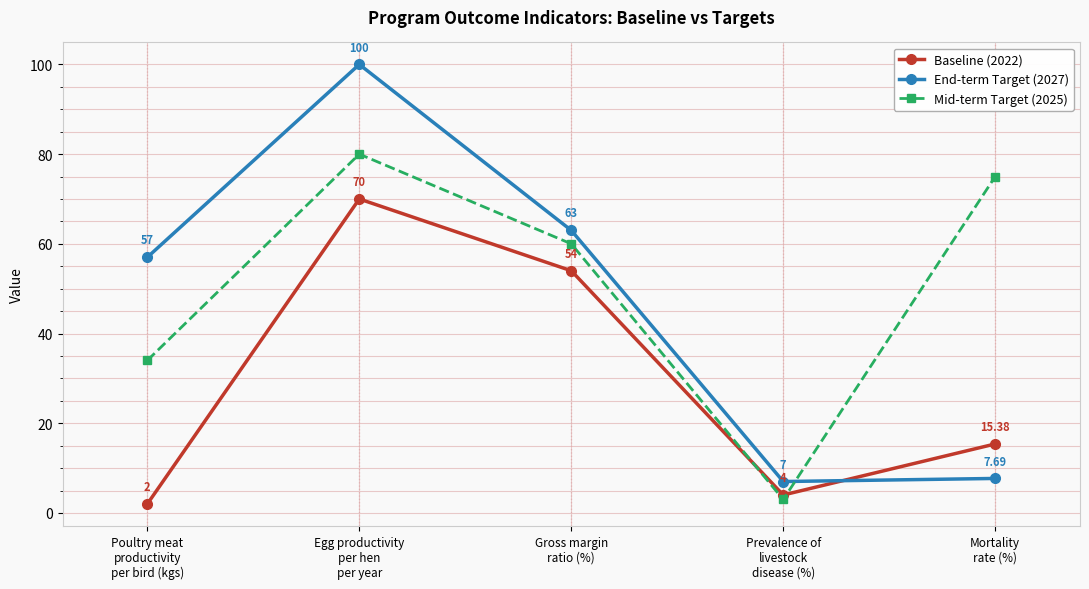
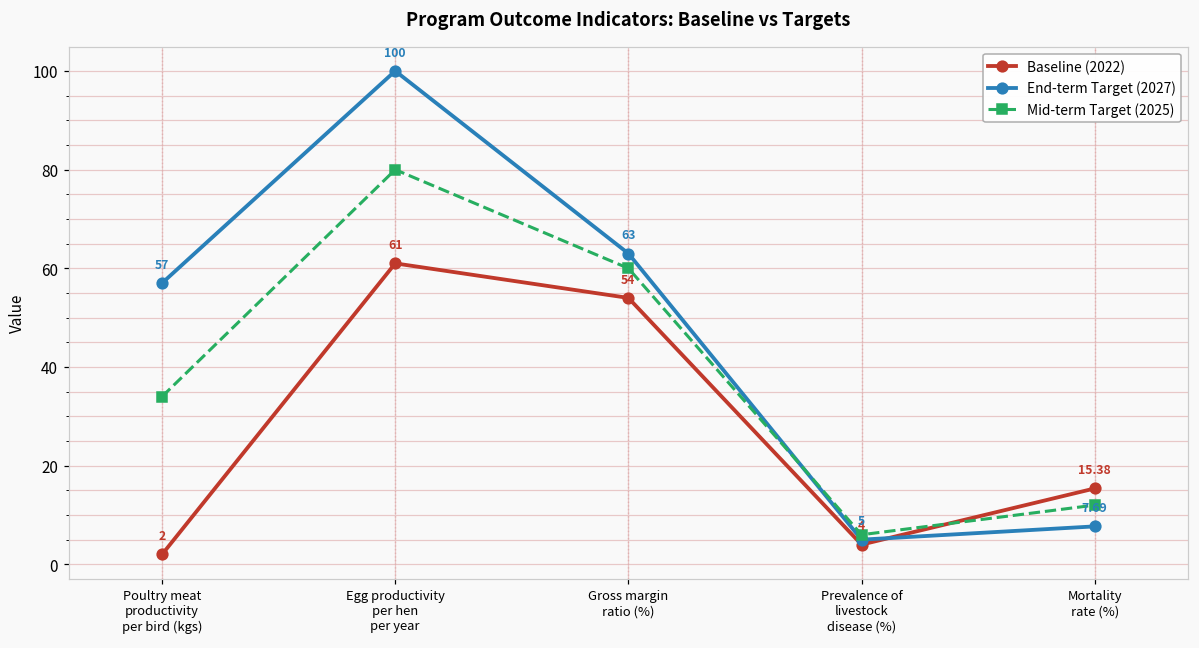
  {
    "Baseline (2022)": {
      "Poultry meat productivity per bird (kgs)": 2,
-     "Egg productivity per hen per year": 70,
+     "Egg productivity per hen per year": 61,
      "Gross margin ratio (%)": 54,
      "Mortality rate (%)": 15.38
    },
    "End-term Target (2027)": {
      "Poultry meat productivity per bird (kgs)": 57,
      "Egg productivity per hen per year": 100,
      "Gross margin ratio (%)": 63,
-     "Prevalence of livestock disease (%)": 7
+     "Prevalence of livestock disease (%)": 5
    },
    "Mid-term Target (2025)": {
      "Poultry meat productivity per bird (kgs)": 34,
      "Egg productivity per hen per year": 80,
-     "Prevalence of livestock disease (%)": 3,
-     "Mortality rate (%)": 75
+     "Prevalence of livestock disease (%)": 6,
+     "Mortality rate (%)": 12
    }
  }
